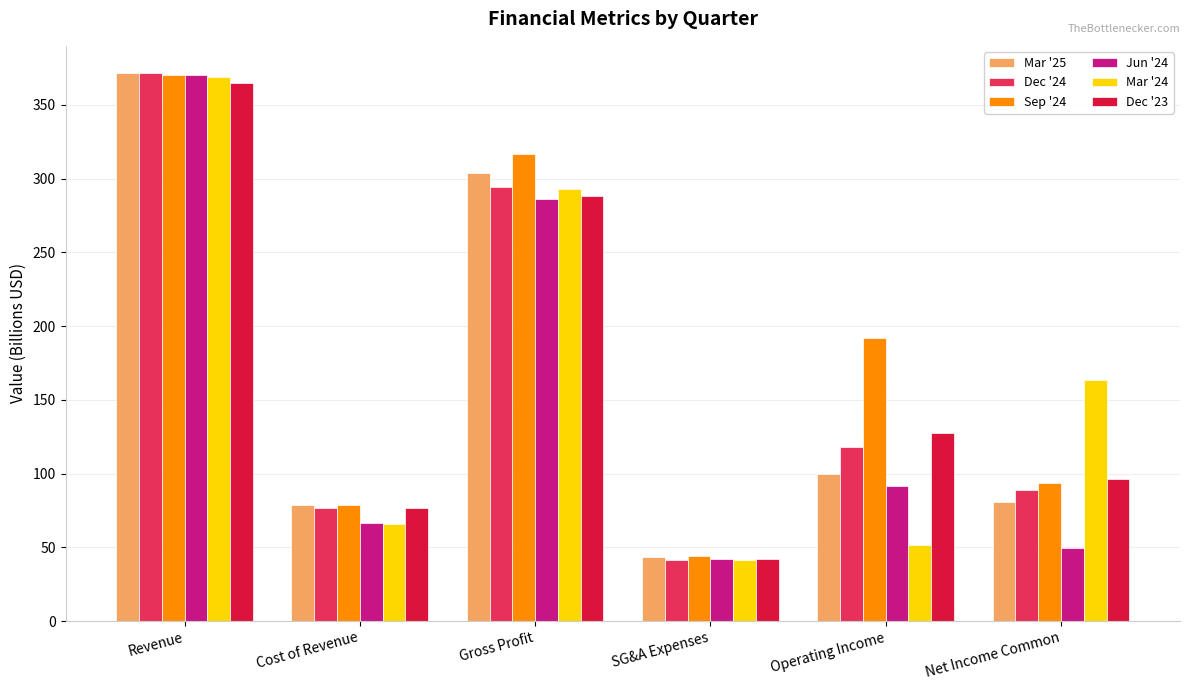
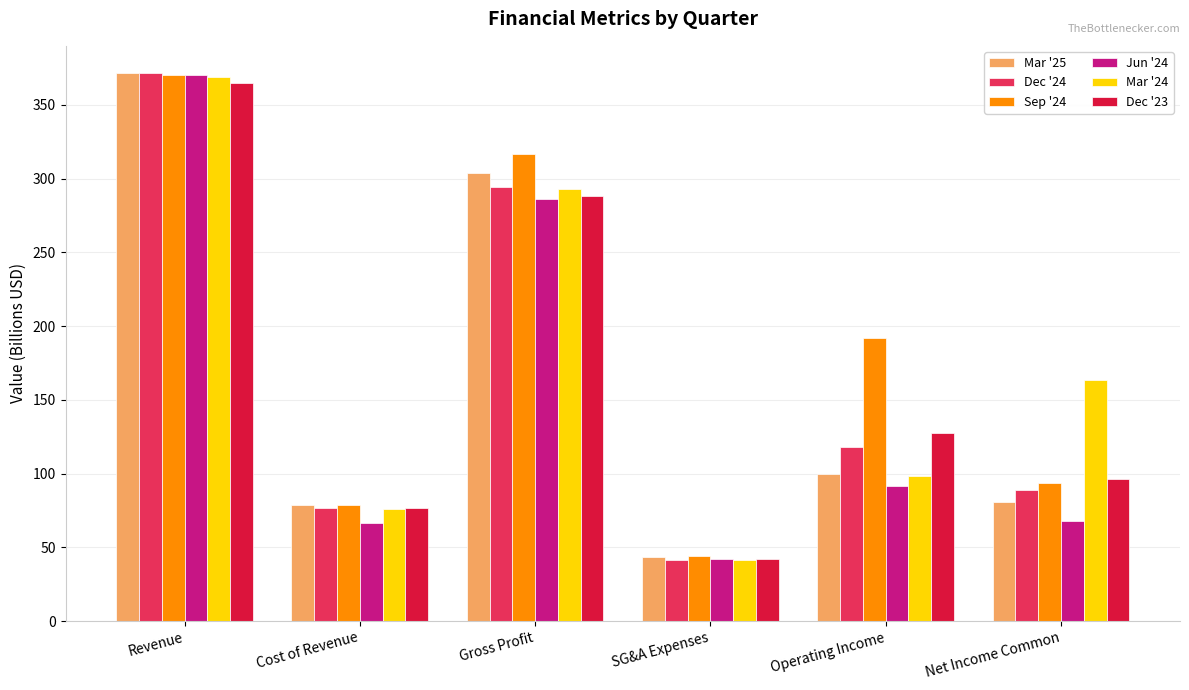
  {
    "Mar '25": {
      "Revenue": 371,
      "Cost of Revenue": 79,
      "Gross Profit": 304,
      "SG&A Expenses": 44,
      "Operating Income": 100,
      "Net Income Common": 81
    },
    "Sep '24": {
      "Revenue": 370,
      "Cost of Revenue": 79,
      "Gross Profit": 317,
      "SG&A Expenses": 44,
      "Operating Income": 192,
      "Net Income Common": 94
    },
    "Jun '24": {
      "Revenue": 370,
      "Cost of Revenue": 66,
      "Gross Profit": 286,
      "SG&A Expenses": 42,
      "Operating Income": 92,
-     "Net Income Common": 50
+     "Net Income Common": 68
    },
    "Mar '24": {
      "Revenue": 369,
-     "Cost of Revenue": 66,
+     "Cost of Revenue": 76,
      "Gross Profit": 293,
      "SG&A Expenses": 42,
-     "Operating Income": 51,
+     "Operating Income": 99,
      "Net Income Common": 163
    }
  }
